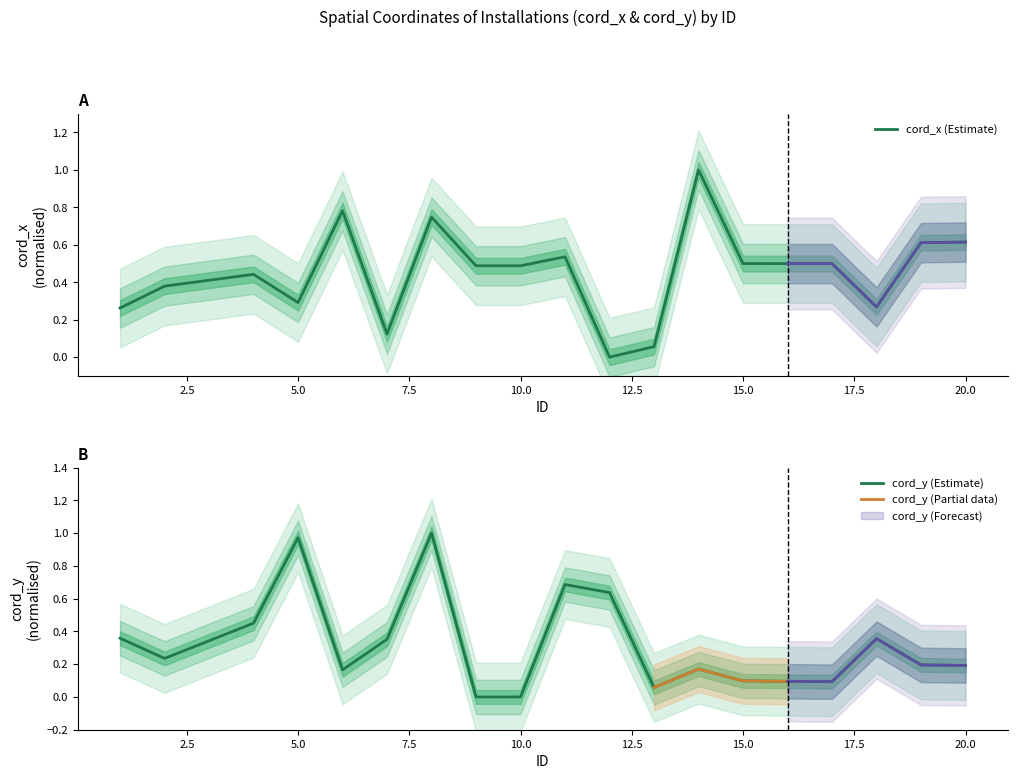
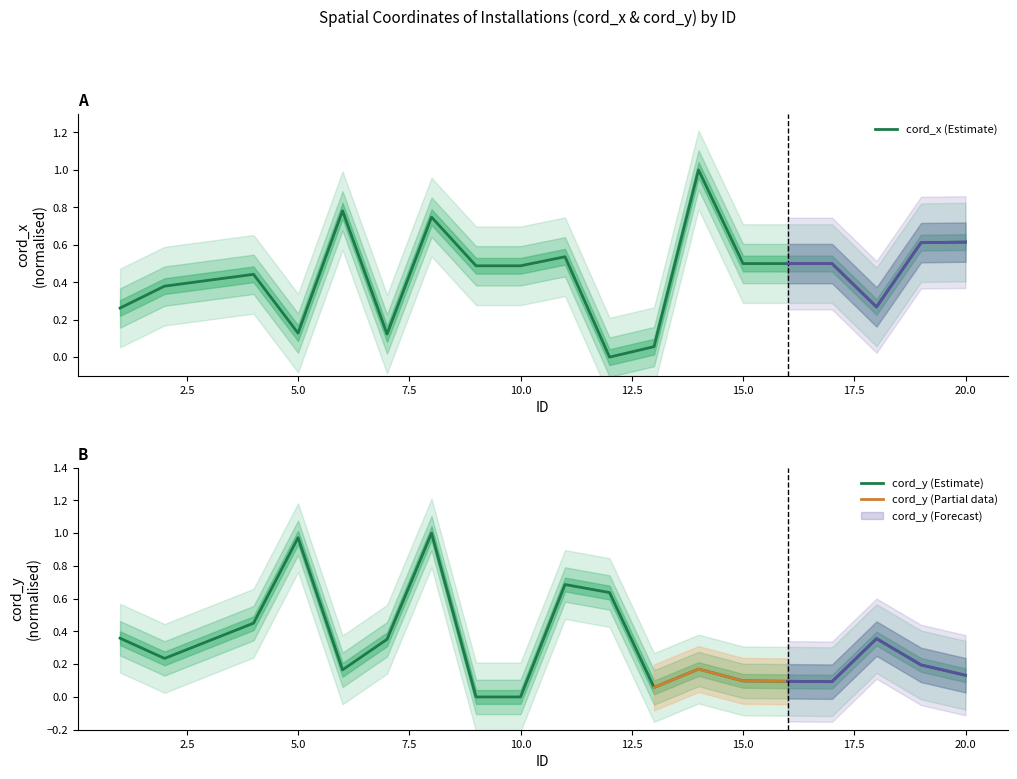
  {
    "A": {
      "cord_x (Estimate)": {
-       "5.0": 0.29,
+       "5.0": 0.13,
        "10.0": 0.49,
        "15.0": 0.50
      }
    },
    "B": {
      "cord_y (Estimate)": {
        "5.0": 0.97,
        "10.0": 0.00,
-       "20.0": 0.19
+       "20.0": 0.13
      }
    }
  }
